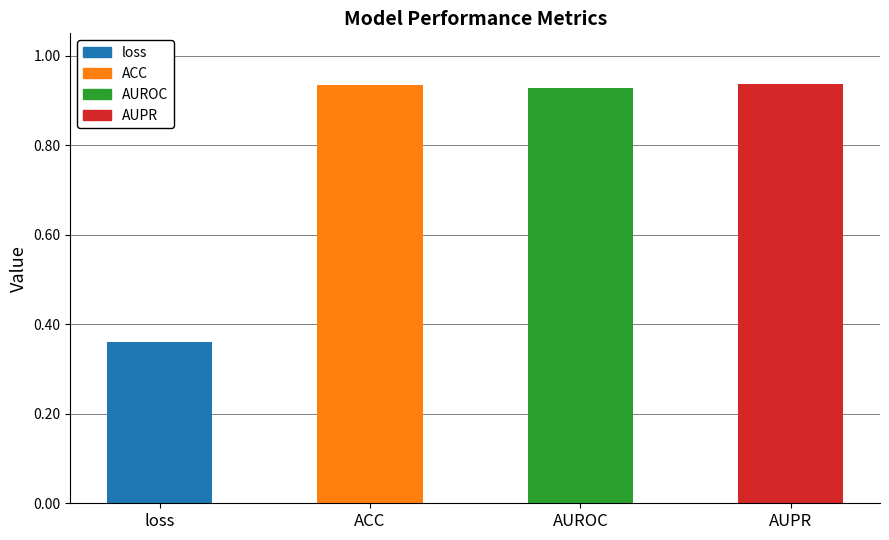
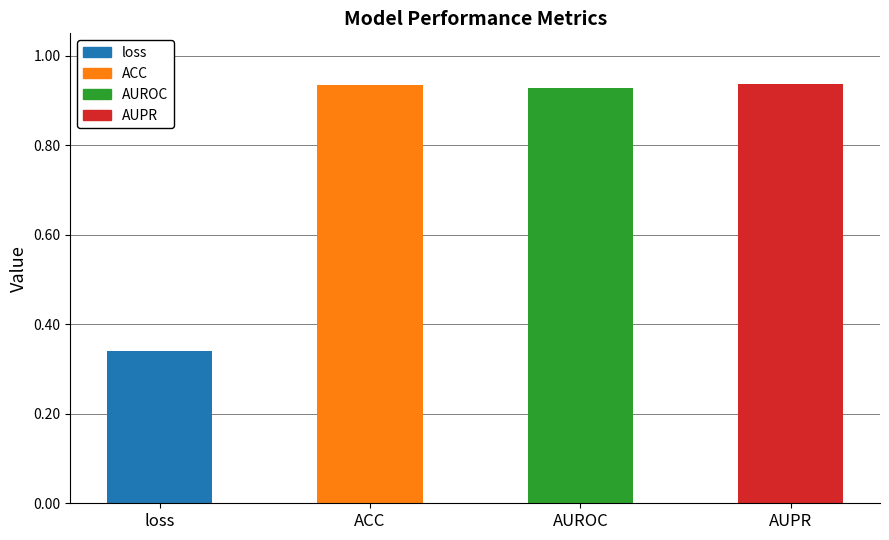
  {
-   "loss": 0.36,
+   "loss": 0.34,
    "ACC": 0.93,
    "AUROC": 0.93,
    "AUPR": 0.94
  }
